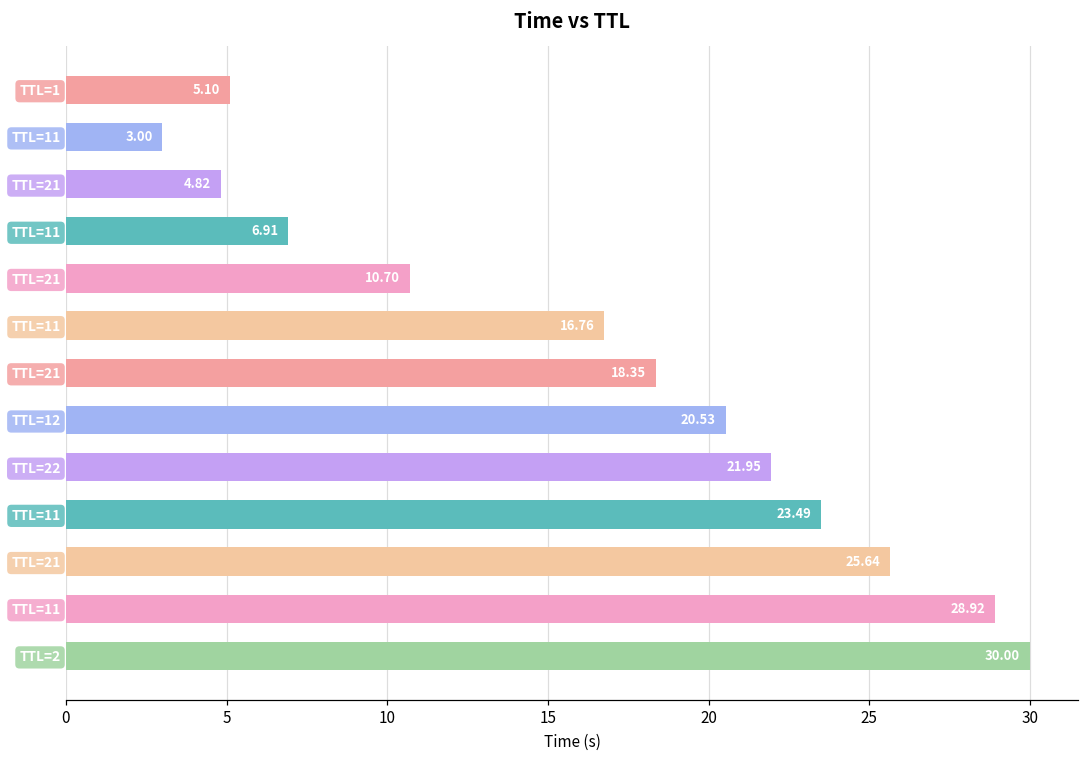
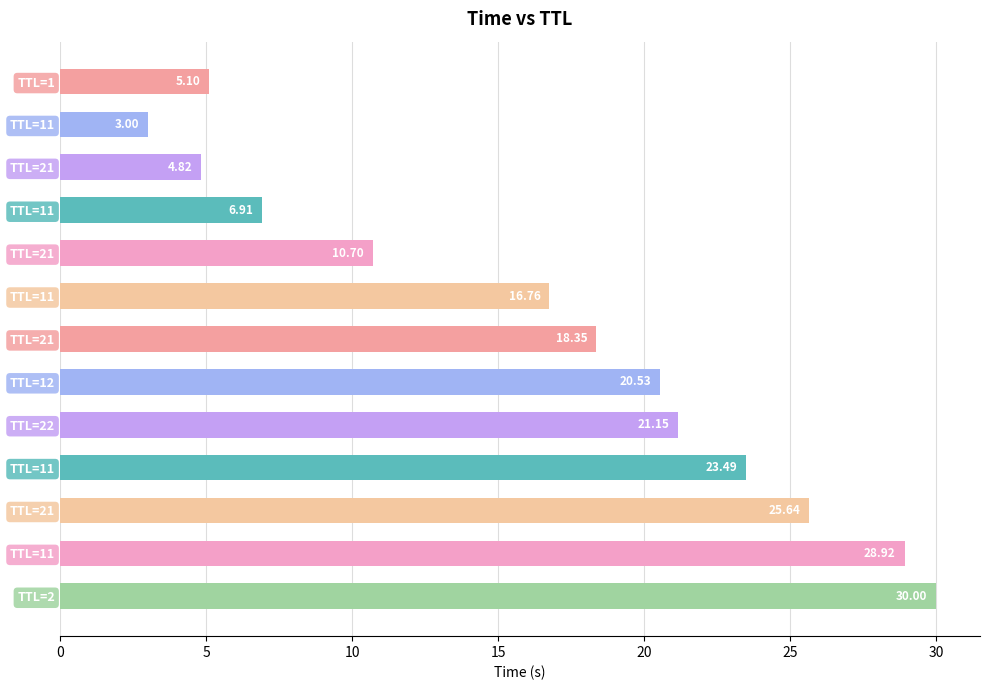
  {
    "TTL=1": 5.10,
    "TTL=12": 20.53,
-   "TTL=22": 21.95,
+   "TTL=22": 21.15,
    "TTL=2": 30.00
  }
